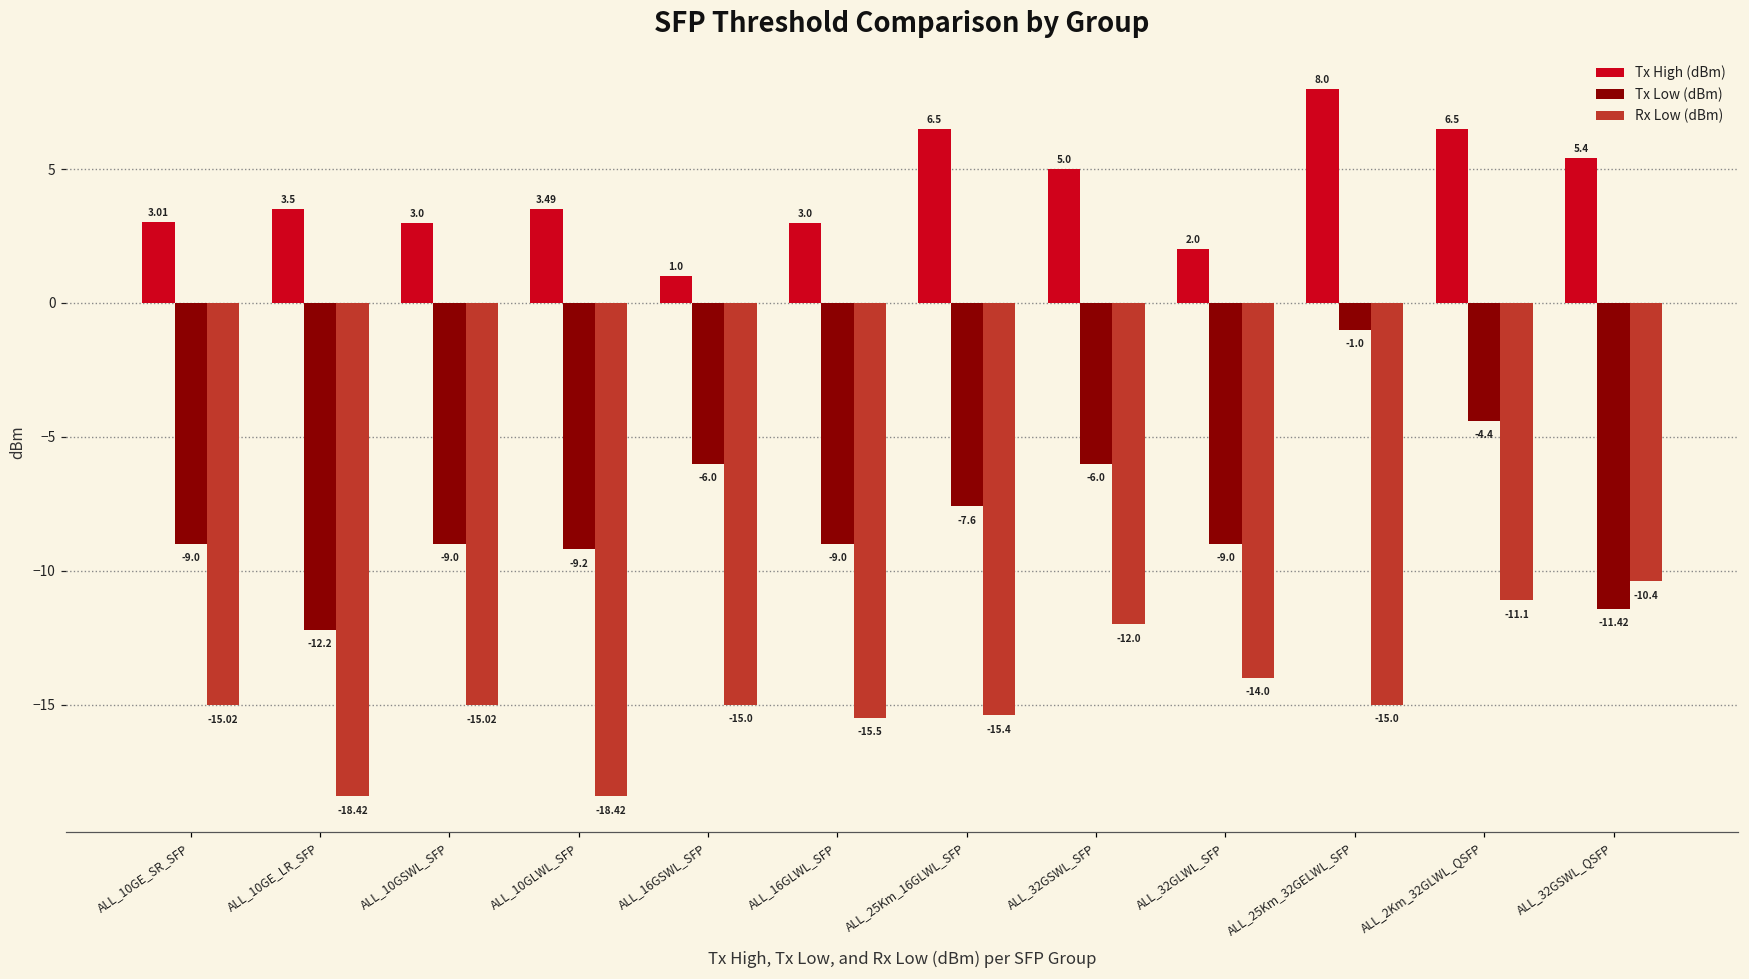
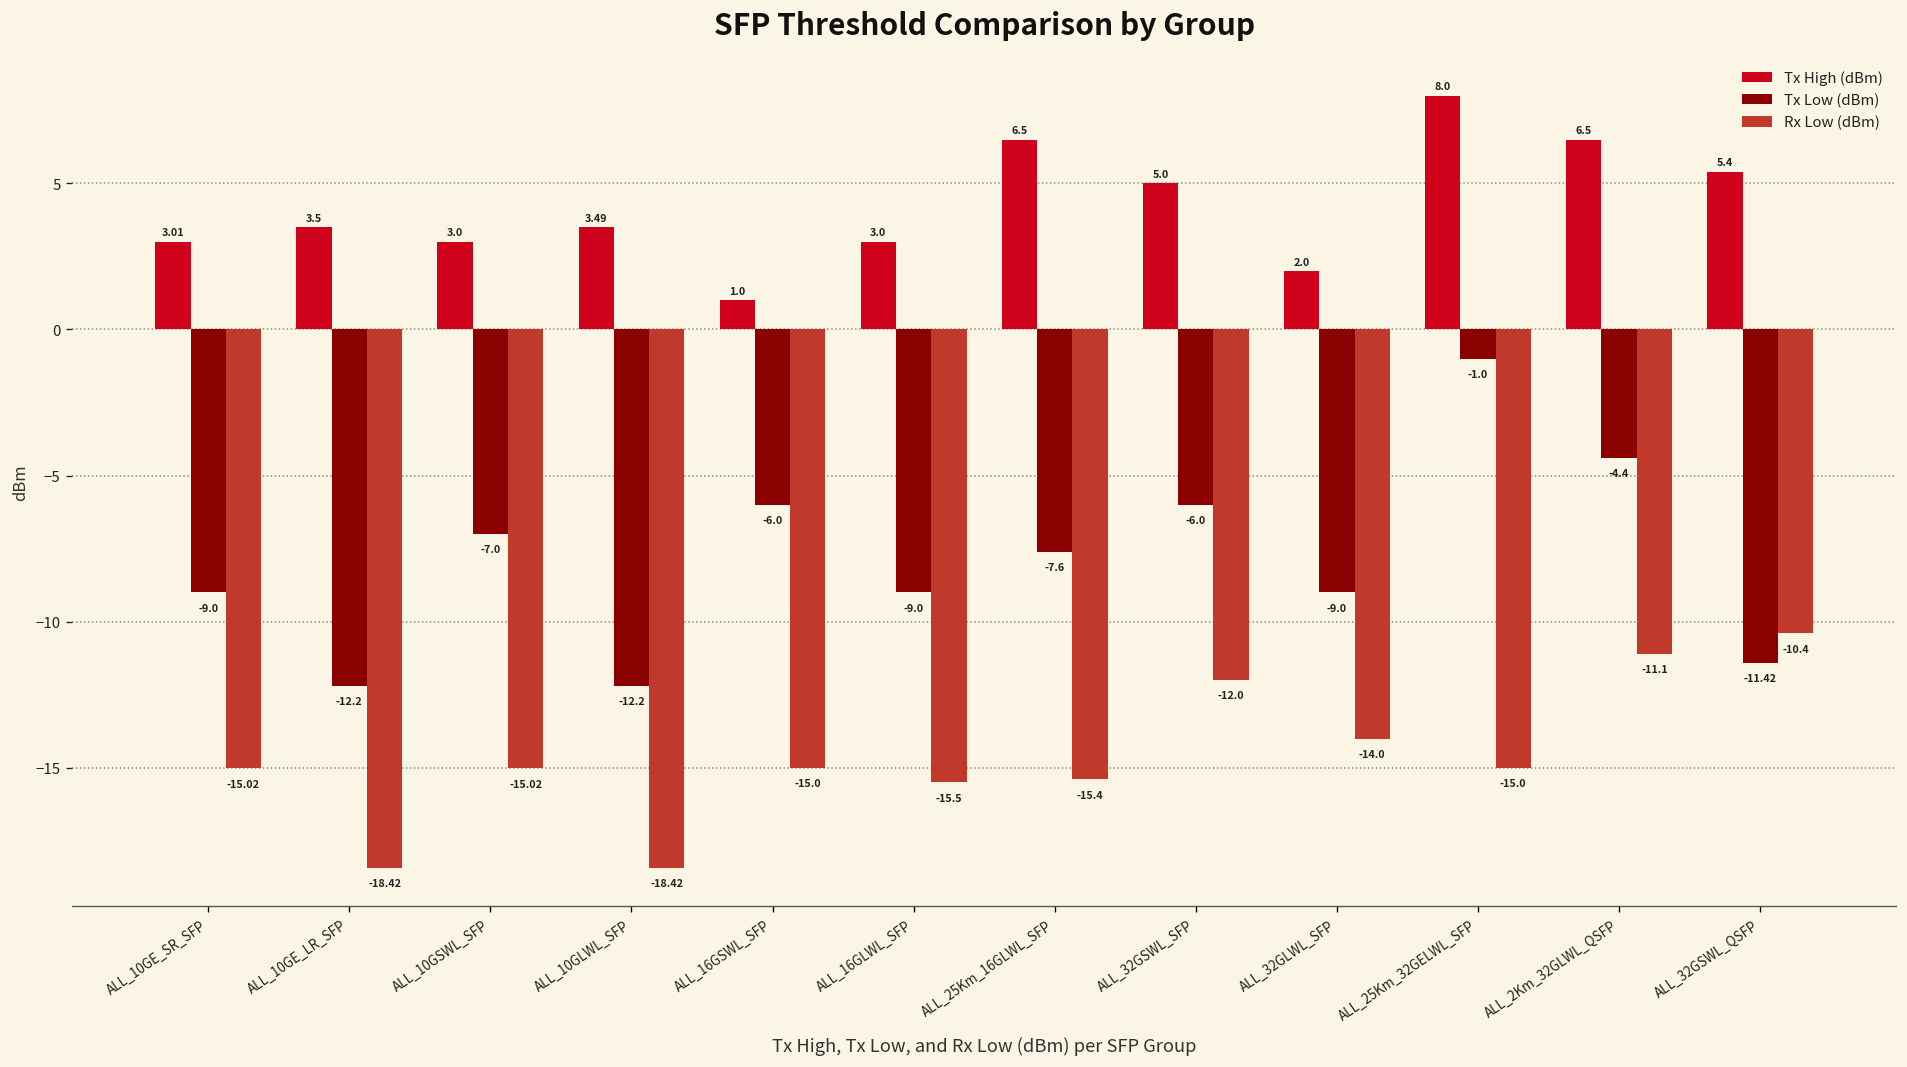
  {
    "Tx Low (dBm)": {
      "ALL_10GE_SR_SFP": -9.0,
      "ALL_10GE_LR_SFP": -12.2,
-     "ALL_10GSWL_SFP": -9.0,
-     "ALL_10GLWL_SFP": -9.2,
+     "ALL_10GSWL_SFP": -7.0,
+     "ALL_10GLWL_SFP": -12.2,
      "ALL_16GSWL_SFP": -6.0,
      "ALL_16GLWL_SFP": -9.0,
      "ALL_25Km_16GLWL_SFP": -7.6,
      "ALL_32GSWL_SFP": -6.0,
      "ALL_32GLWL_SFP": -9.0,
      "ALL_25Km_32GELWL_SFP": -1.0,
      "ALL_2Km_32GLWL_QSFP": -4.4,
      "ALL_32GSWL_QSFP": -11.42
    }
  }
